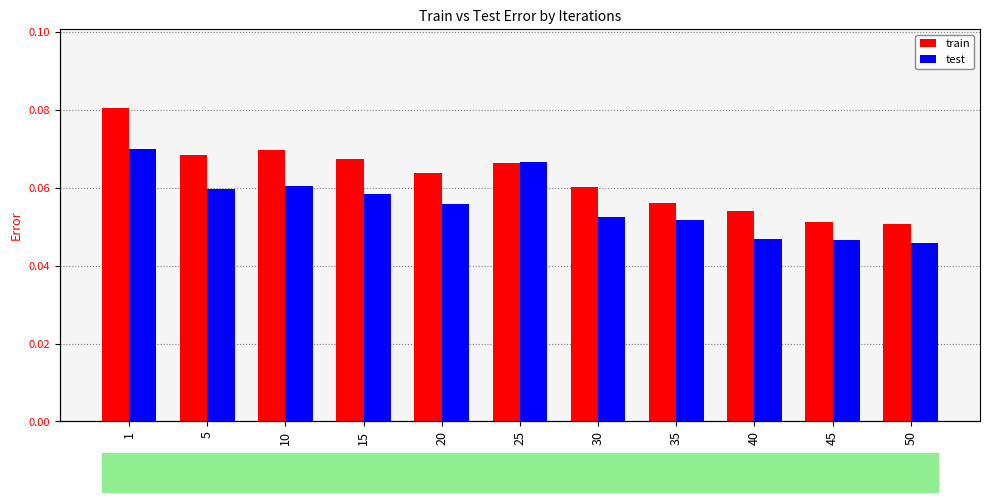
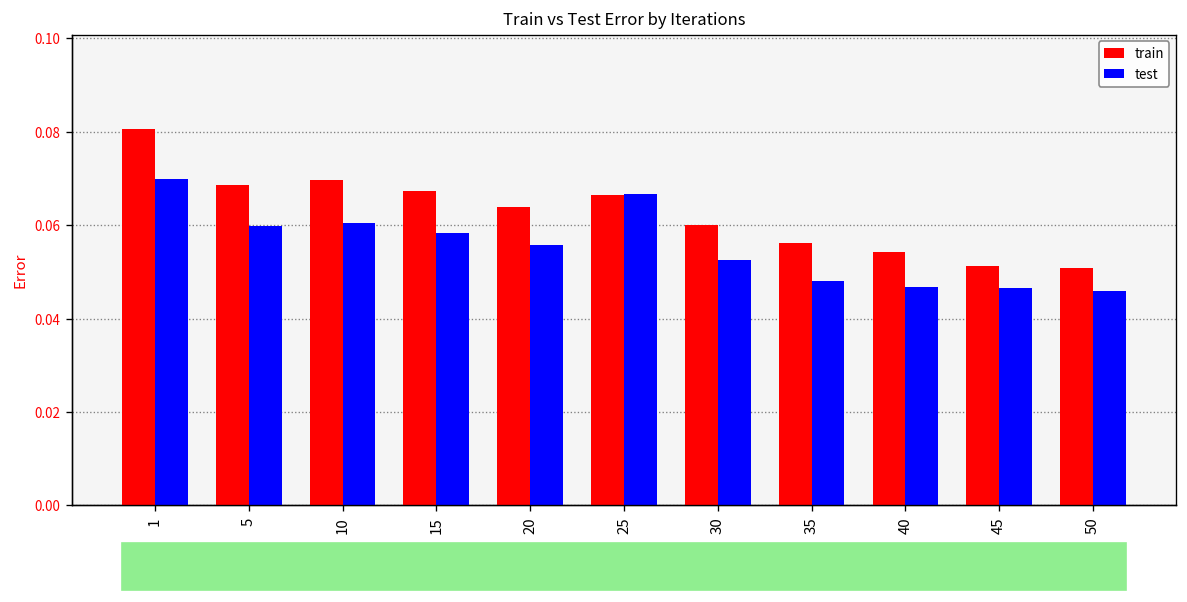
  {
    "train": {
      "1": 0.081,
      "5": 0.069,
      "10": 0.070,
      "15": 0.067,
      "20": 0.064,
      "25": 0.066,
      "30": 0.060,
      "35": 0.056,
      "40": 0.054,
      "45": 0.051,
      "50": 0.051
    },
    "test": {
      "1": 0.070,
      "5": 0.060,
      "10": 0.060,
      "15": 0.058,
      "20": 0.056,
      "25": 0.067,
      "30": 0.053,
-     "35": 0.052,
+     "35": 0.048,
      "40": 0.047,
      "45": 0.047,
      "50": 0.046
    }
  }
